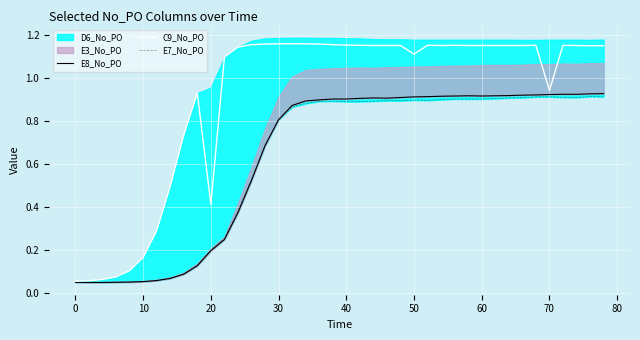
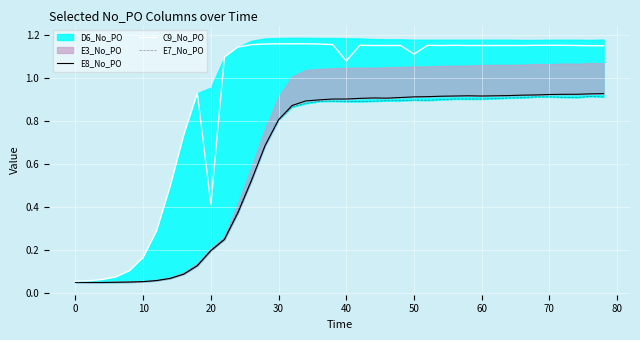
  {
    "C9_No_PO": {
      "20": 0.41,
      "30": 1.16,
-     "40": 1.15,
+     "40": 1.08,
      "50": 1.11,
      "60": 1.15,
-     "70": 0.94
+     "70": 1.15
    }
  }
